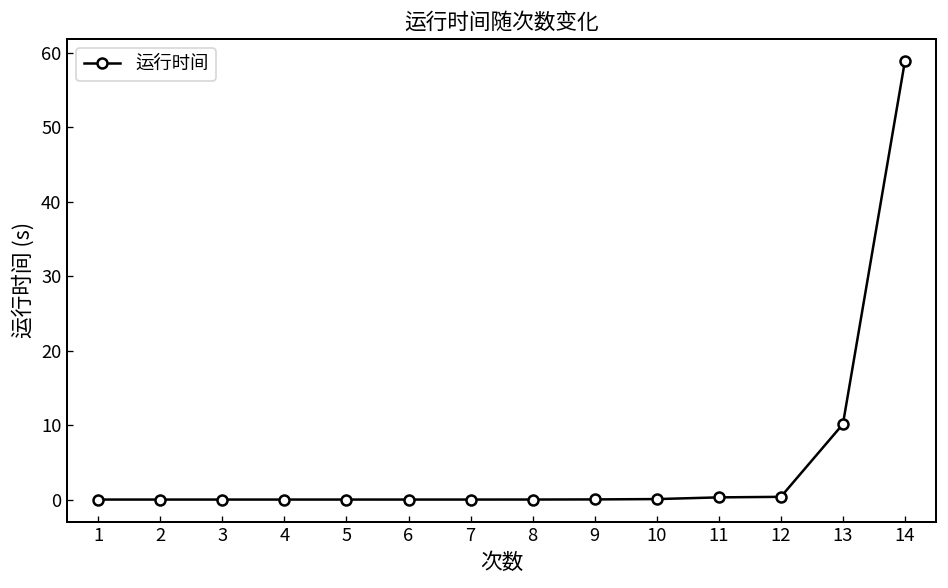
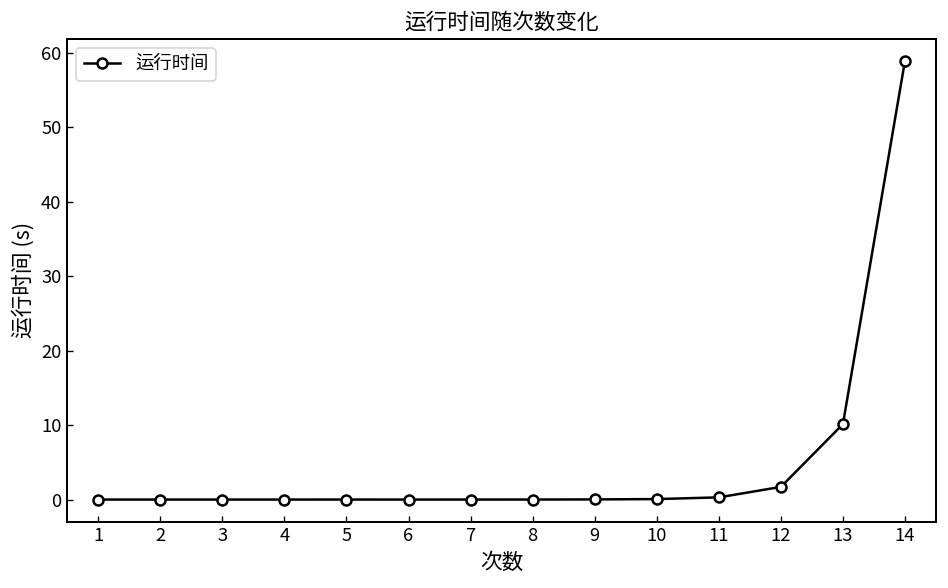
  {
    "1": 0,
    "2": 0,
    "3": 0,
    "4": 0,
    "5": 0,
    "6": 0,
    "7": 0,
    "8": 0,
    "9": 0,
    "10": 0,
    "11": 0,
-   "12": 0,
+   "12": 2,
    "13": 10,
    "14": 59
  }
